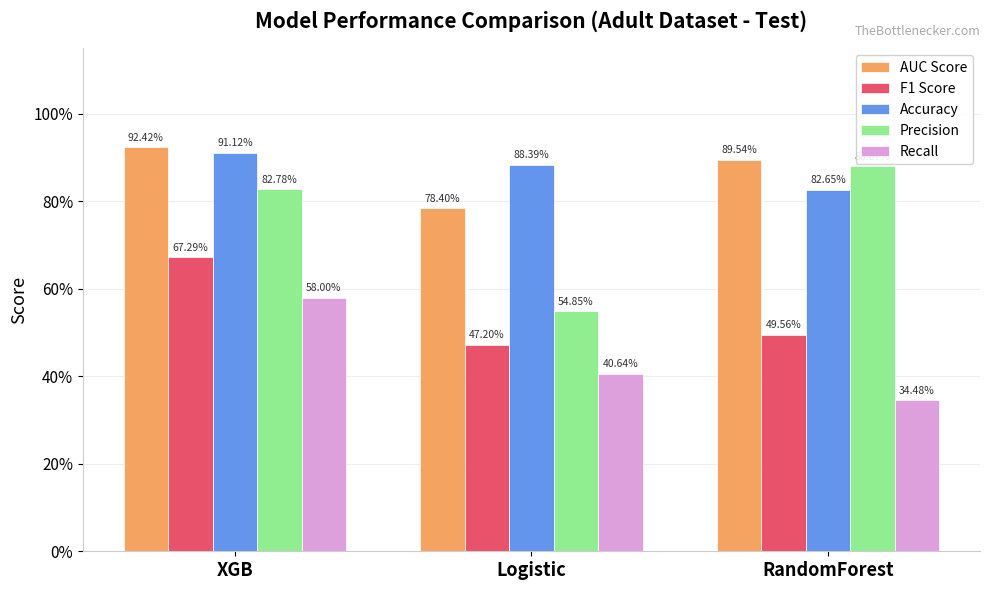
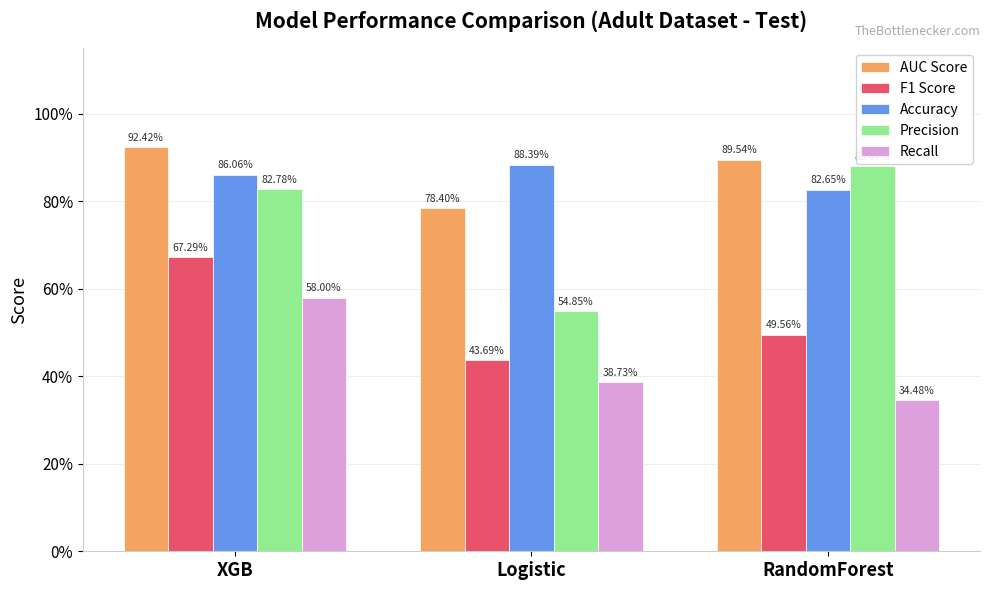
  {
    "AUC Score": {
      "XGB": "92.42%",
      "Logistic": "78.40%",
      "RandomForest": "89.54%"
    },
    "F1 Score": {
      "XGB": "67.29%",
-     "Logistic": "47.20%",
+     "Logistic": "43.69%",
      "RandomForest": "49.56%"
    },
    "Accuracy": {
-     "XGB": "91.12%",
+     "XGB": "86.06%",
      "Logistic": "88.39%",
      "RandomForest": "82.65%"
    },
    "Precision": {
      "XGB": "82.78%",
      "Logistic": "54.85%"
    },
    "Recall": {
      "XGB": "58.00%",
-     "Logistic": "40.64%",
+     "Logistic": "38.73%",
      "RandomForest": "34.48%"
    }
  }
